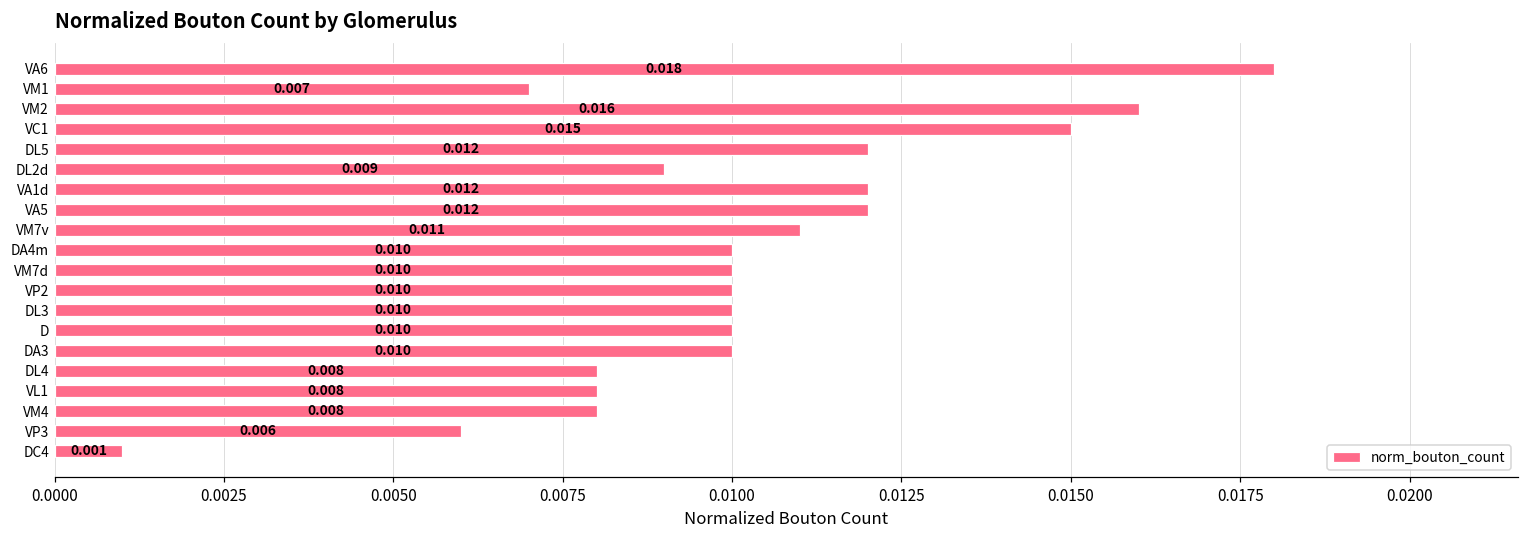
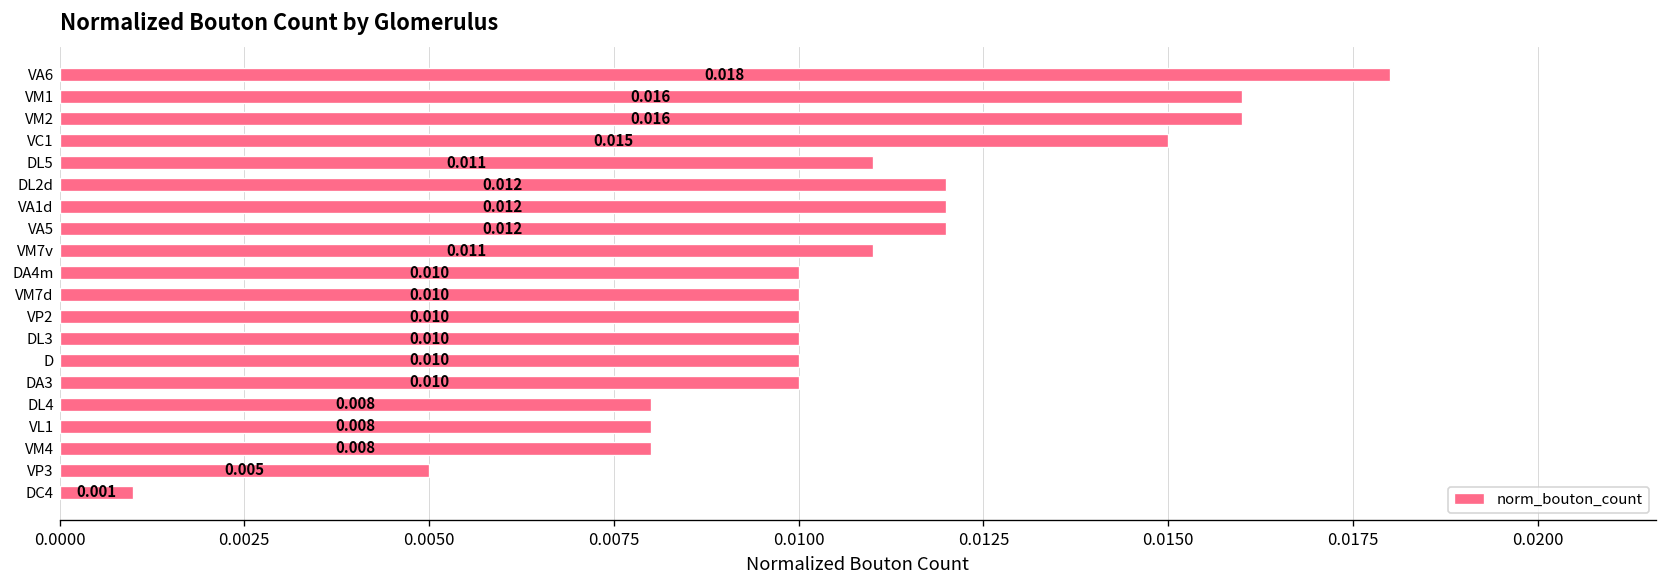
  {
    "VA6": 0.018,
-   "VM1": 0.007,
+   "VM1": 0.016,
    "VM2": 0.016,
    "VC1": 0.015,
-   "DL5": 0.012,
-   "DL2d": 0.009,
+   "DL5": 0.011,
+   "DL2d": 0.012,
    "VA1d": 0.012,
    "VA5": 0.012,
    "VM7v": 0.011,
    "DA4m": 0.010,
    "VM7d": 0.010,
    "VP2": 0.010,
    "DL3": 0.010,
    "D": 0.010,
    "DA3": 0.010,
    "DL4": 0.008,
    "VL1": 0.008,
    "VM4": 0.008,
-   "VP3": 0.006,
+   "VP3": 0.005,
    "DC4": 0.001
  }
